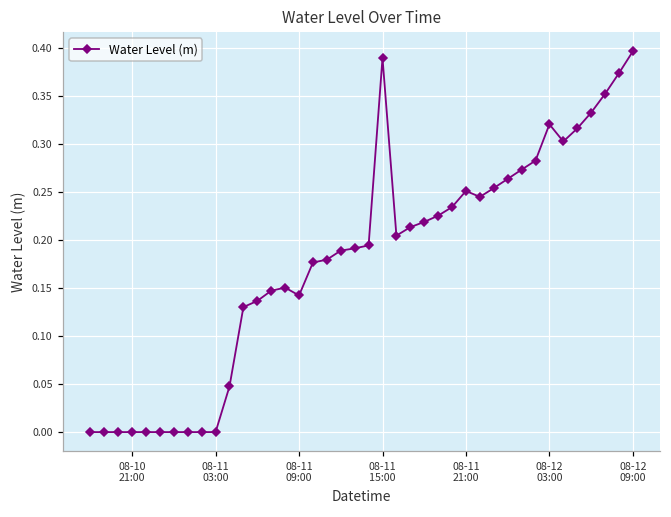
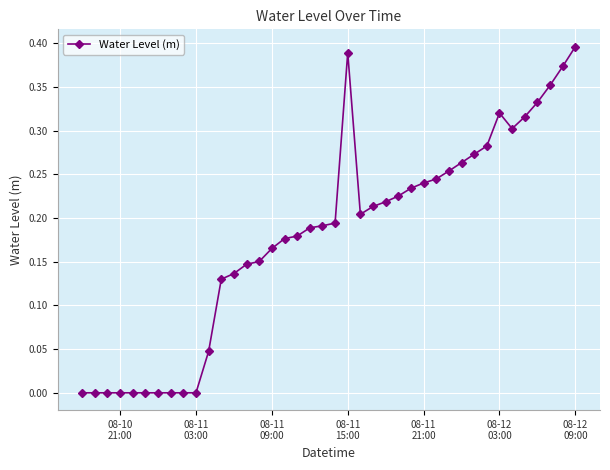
  {
    "08-10 21:00": 0.00,
    "08-11 03:00": 0.00,
-   "08-11 09:00": 0.14,
+   "08-11 09:00": 0.17,
    "08-11 15:00": 0.39,
-   "08-11 21:00": 0.25,
+   "08-11 21:00": 0.24,
    "08-12 03:00": 0.32,
    "08-12 09:00": 0.40
  }
